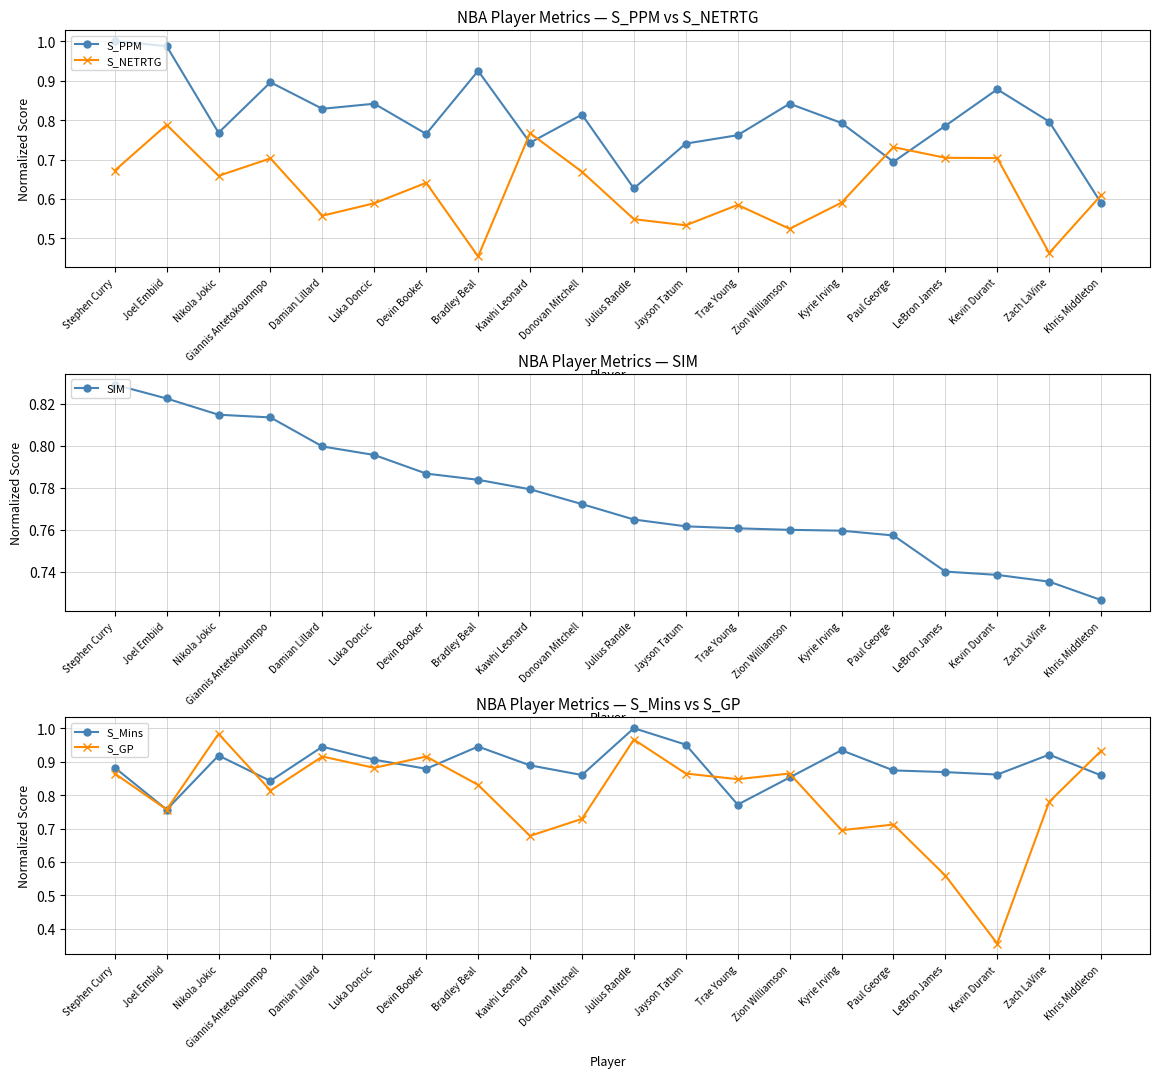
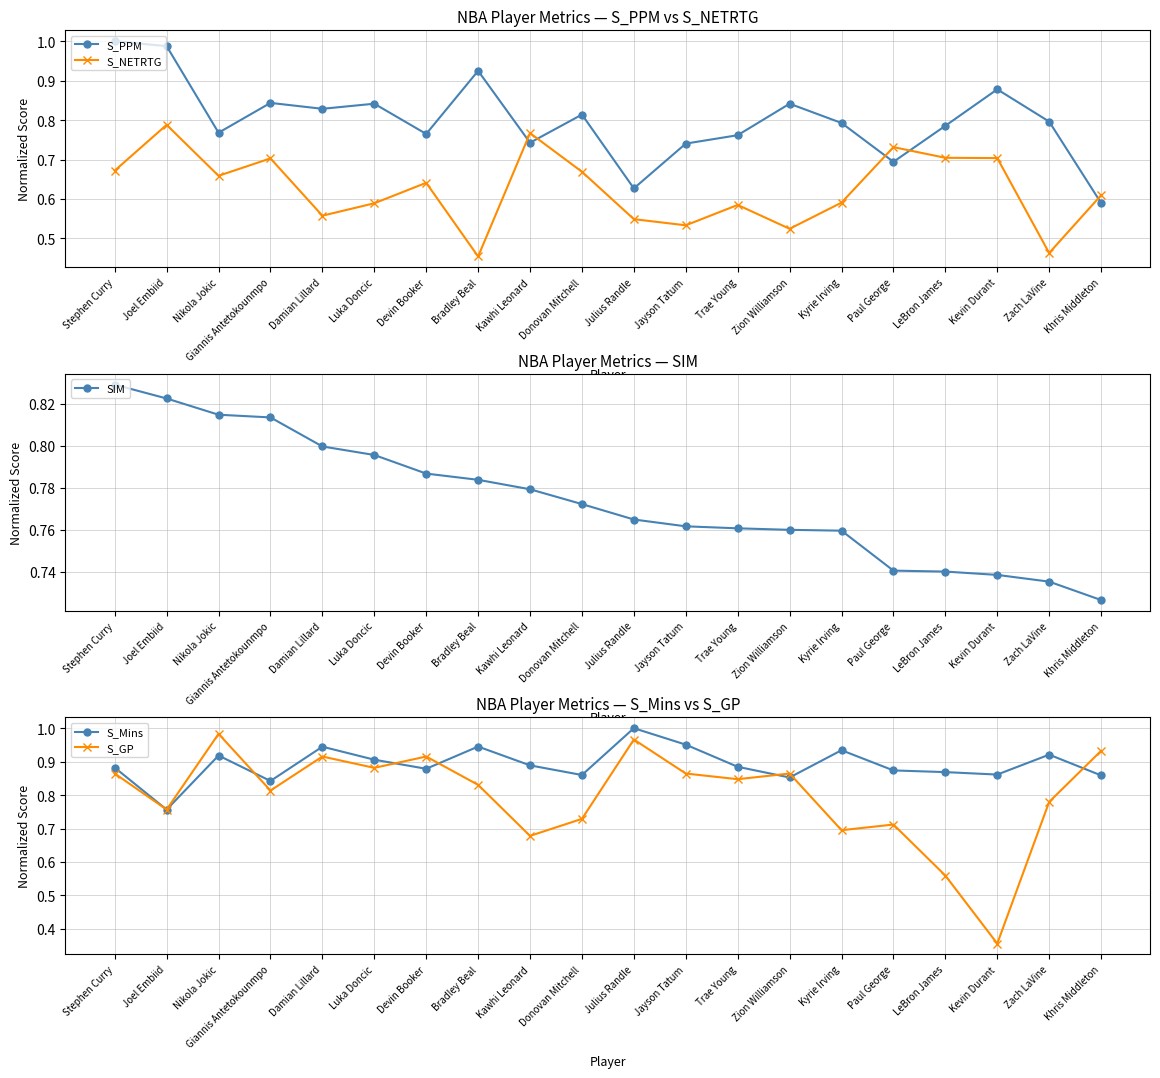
  {
    "NBA Player Metrics — S_PPM vs S_NETRTG": {
      "S_PPM": {
        "Joel Embiid": 0.99,
        "Nikola Jokic": 0.77,
-       "Giannis Antetokounmpo": 0.90,
+       "Giannis Antetokounmpo": 0.84,
        "Damian Lillard": 0.83,
        "Luka Doncic": 0.84,
        "Devin Booker": 0.76,
        "Bradley Beal": 0.92,
        "Kawhi Leonard": 0.74,
        "Donovan Mitchell": 0.81,
        "Julius Randle": 0.63,
        "Jayson Tatum": 0.74,
        "Trae Young": 0.76,
        "Zion Williamson": 0.84,
        "Kyrie Irving": 0.79,
        "Paul George": 0.69,
        "LeBron James": 0.79,
        "Kevin Durant": 0.88,
        "Zach LaVine": 0.80,
        "Khris Middleton": 0.59
      },
      "S_NETRTG": {
        "Stephen Curry": 0.67,
        "Joel Embiid": 0.79,
        "Nikola Jokic": 0.66,
        "Giannis Antetokounmpo": 0.70,
        "Damian Lillard": 0.56,
        "Luka Doncic": 0.59,
        "Devin Booker": 0.64,
        "Bradley Beal": 0.45,
        "Kawhi Leonard": 0.77,
        "Donovan Mitchell": 0.67,
        "Julius Randle": 0.55,
        "Jayson Tatum": 0.53,
        "Trae Young": 0.58,
        "Zion Williamson": 0.52,
        "Kyrie Irving": 0.59,
        "Paul George": 0.73,
        "LeBron James": 0.70,
        "Kevin Durant": 0.70,
        "Zach LaVine": 0.46,
        "Khris Middleton": 0.61
      }
    },
    "NBA Player Metrics — SIM": {
      "Joel Embiid": 0.823,
      "Nikola Jokic": 0.815,
      "Giannis Antetokounmpo": 0.814,
      "Damian Lillard": 0.800,
      "Luka Doncic": 0.796,
      "Devin Booker": 0.787,
      "Bradley Beal": 0.784,
      "Kawhi Leonard": 0.779,
      "Donovan Mitchell": 0.772,
      "Julius Randle": 0.765,
      "Jayson Tatum": 0.762,
      "Trae Young": 0.761,
      "Zion Williamson": 0.760,
      "Kyrie Irving": 0.760,
-     "Paul George": 0.757,
+     "Paul George": 0.741,
      "LeBron James": 0.740,
      "Kevin Durant": 0.739,
      "Zach LaVine": 0.735,
      "Khris Middleton": 0.727
    },
    "NBA Player Metrics — S_Mins vs S_GP": {
      "S_Mins": {
        "Stephen Curry": 0.88,
        "Nikola Jokic": 0.92,
        "Giannis Antetokounmpo": 0.84,
        "Damian Lillard": 0.94,
        "Luka Doncic": 0.91,
        "Devin Booker": 0.88,
        "Bradley Beal": 0.95,
        "Kawhi Leonard": 0.89,
        "Donovan Mitchell": 0.86,
        "Julius Randle": 1.00,
        "Jayson Tatum": 0.95,
-       "Trae Young": 0.77,
+       "Trae Young": 0.88,
        "Zion Williamson": 0.85,
        "Kyrie Irving": 0.93,
        "Paul George": 0.87,
        "LeBron James": 0.87,
        "Kevin Durant": 0.86,
        "Zach LaVine": 0.92,
        "Khris Middleton": 0.86
      },
      "S_GP": {
        "Stephen Curry": 0.86,
        "Nikola Jokic": 0.98,
        "Giannis Antetokounmpo": 0.81,
        "Damian Lillard": 0.92,
        "Luka Doncic": 0.88,
        "Devin Booker": 0.92,
        "Bradley Beal": 0.83,
        "Kawhi Leonard": 0.68,
        "Donovan Mitchell": 0.73,
        "Julius Randle": 0.97,
        "Jayson Tatum": 0.86,
        "Trae Young": 0.85,
        "Zion Williamson": 0.86,
        "Kyrie Irving": 0.69,
        "Paul George": 0.71,
        "LeBron James": 0.56,
        "Kevin Durant": 0.36,
        "Zach LaVine": 0.78,
        "Khris Middleton": 0.93
      }
    }
  }
